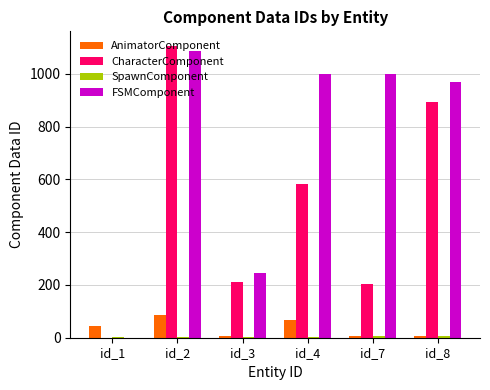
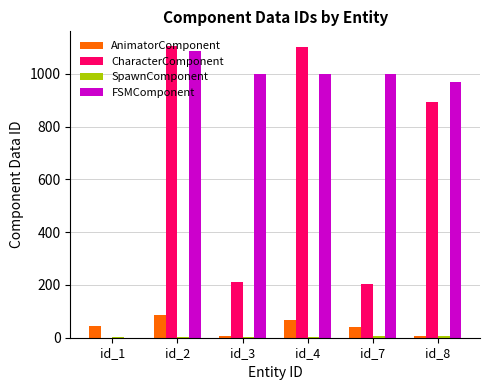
  {
    "AnimatorComponent": {
      "id_1": 50,
      "id_2": 90,
      "id_4": 70,
-     "id_7": 10
+     "id_7": 40
    },
    "CharacterComponent": {
      "id_1": 0,
      "id_2": 1110,
      "id_3": 210,
-     "id_4": 580,
+     "id_4": 1100,
      "id_7": 210,
      "id_8": 900
    },
    "FSMComponent": {
      "id_1": 0,
      "id_2": 1090,
-     "id_3": 250,
+     "id_3": 1000,
      "id_4": 1000,
      "id_7": 1000,
      "id_8": 970
    }
  }
